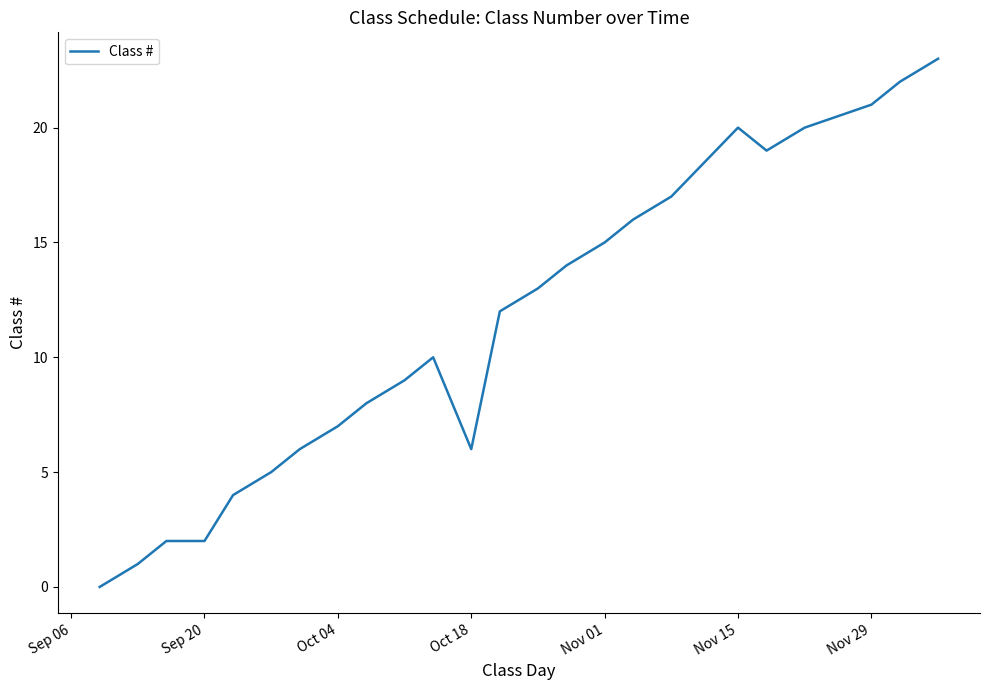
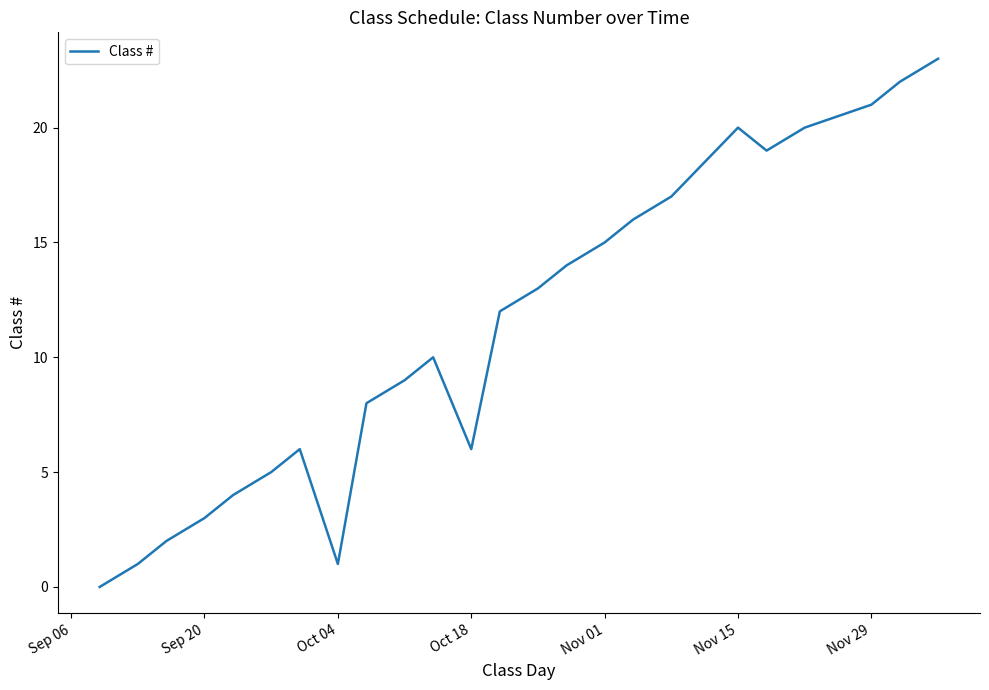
  {
-   "Sep 20": 2,
-   "Oct 04": 7,
+   "Sep 20": 3,
+   "Oct 04": 1,
    "Oct 18": 6,
    "Nov 01": 15,
    "Nov 15": 20,
    "Nov 29": 21
  }
